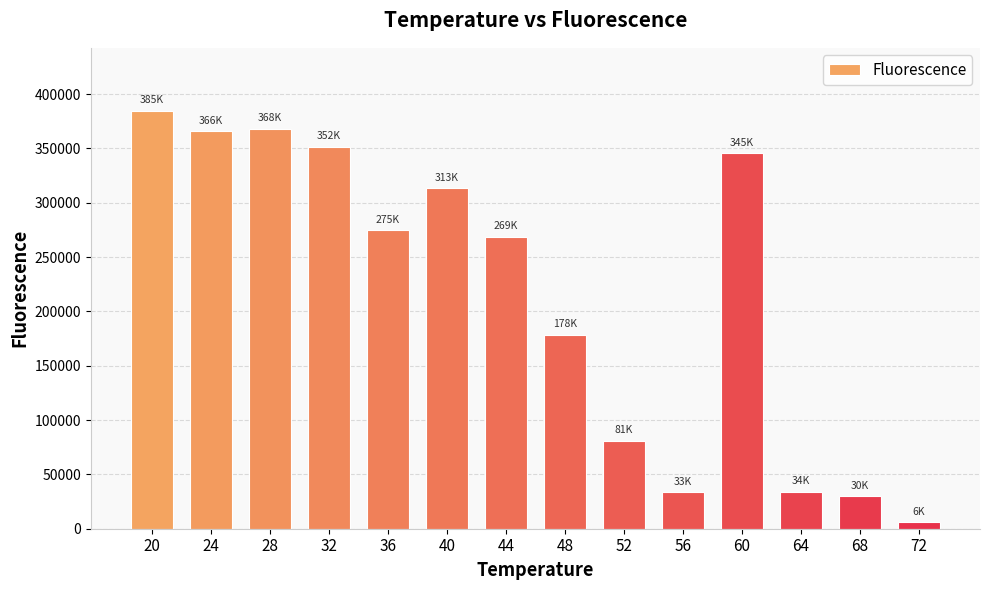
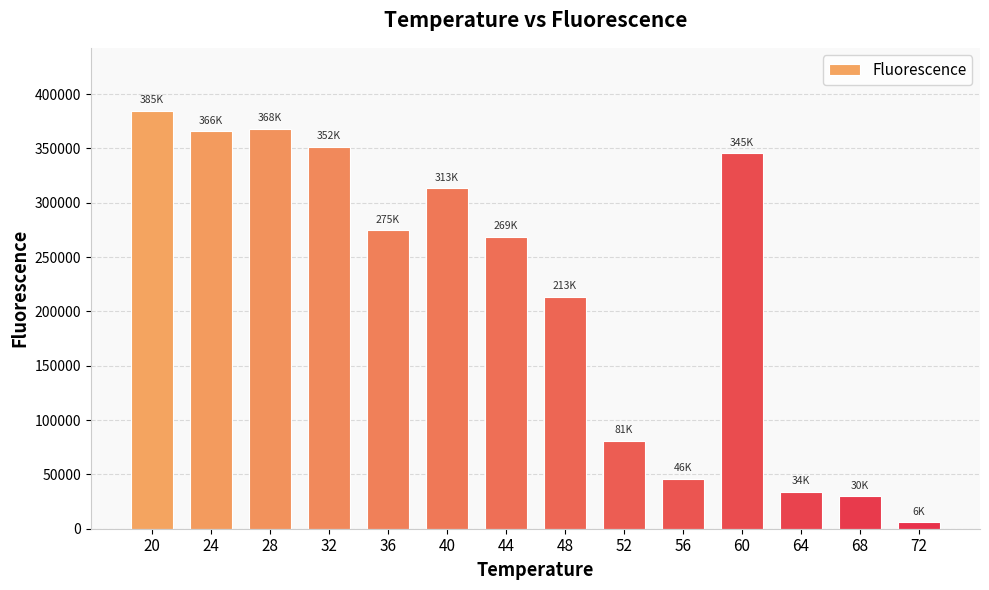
  {
    "20": "385K",
    "24": "366K",
    "28": "368K",
    "32": "352K",
    "36": "275K",
    "40": "313K",
    "44": "269K",
-   "48": "178K",
+   "48": "213K",
    "52": "81K",
-   "56": "33K",
+   "56": "46K",
    "60": "345K",
    "64": "34K",
    "68": "30K",
    "72": "6K"
  }
